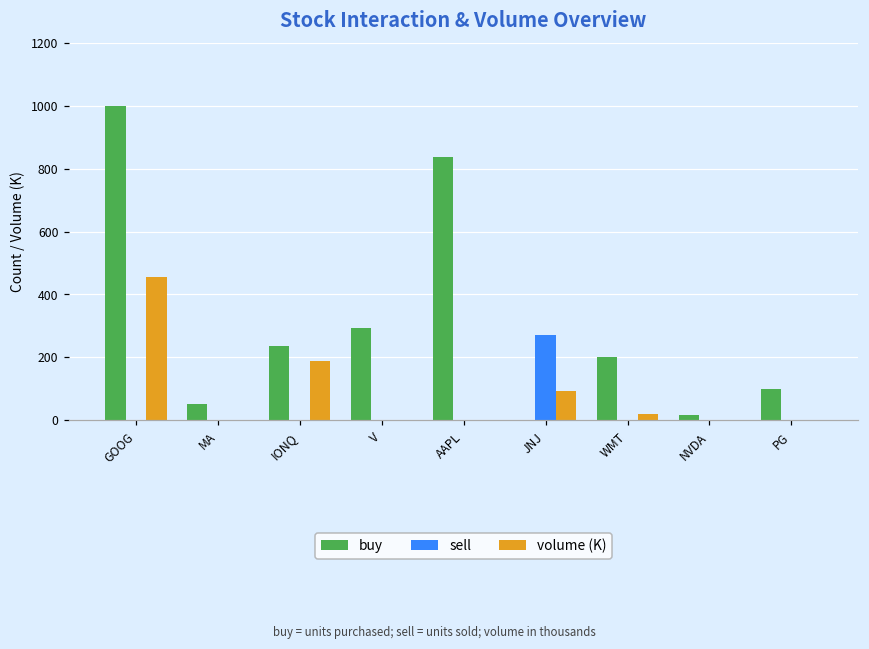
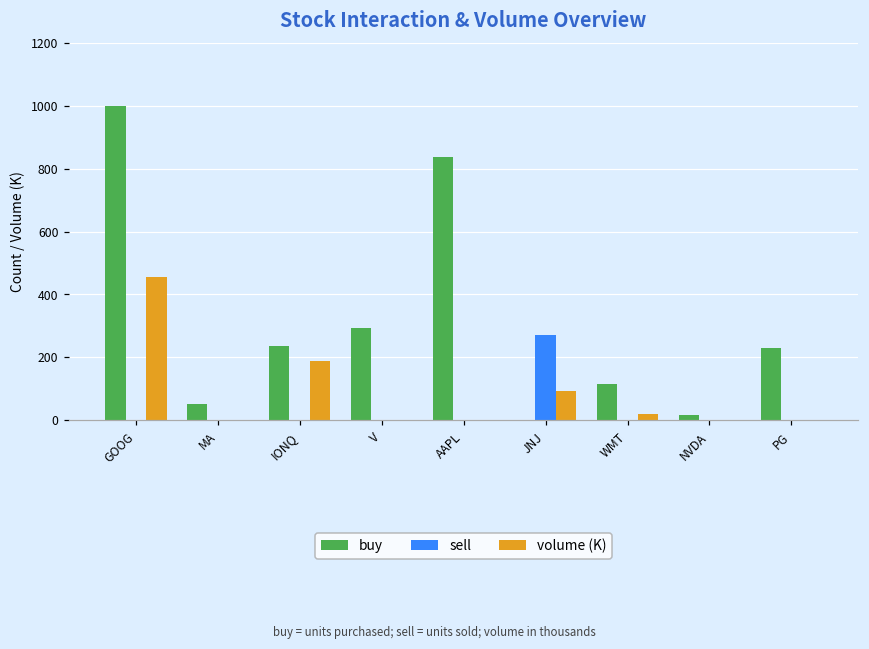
  {
    "buy": {
      "GOOG": 1000,
      "MA": 50,
      "IONQ": 240,
      "V": 290,
      "AAPL": 840,
      "JNJ": 0,
-     "WMT": 200,
+     "WMT": 110,
      "NVDA": 20,
-     "PG": 100
+     "PG": 230
    },
    "sell": {
      "GOOG": 0,
      "MA": 0,
      "IONQ": 0,
      "V": 0,
      "AAPL": 0,
      "JNJ": 270,
      "WMT": 0,
      "NVDA": 0,
      "PG": 0
    },
    "volume (K)": {
      "GOOG": 450,
      "IONQ": 190,
      "JNJ": 90,
      "WMT": 20
    }
  }
